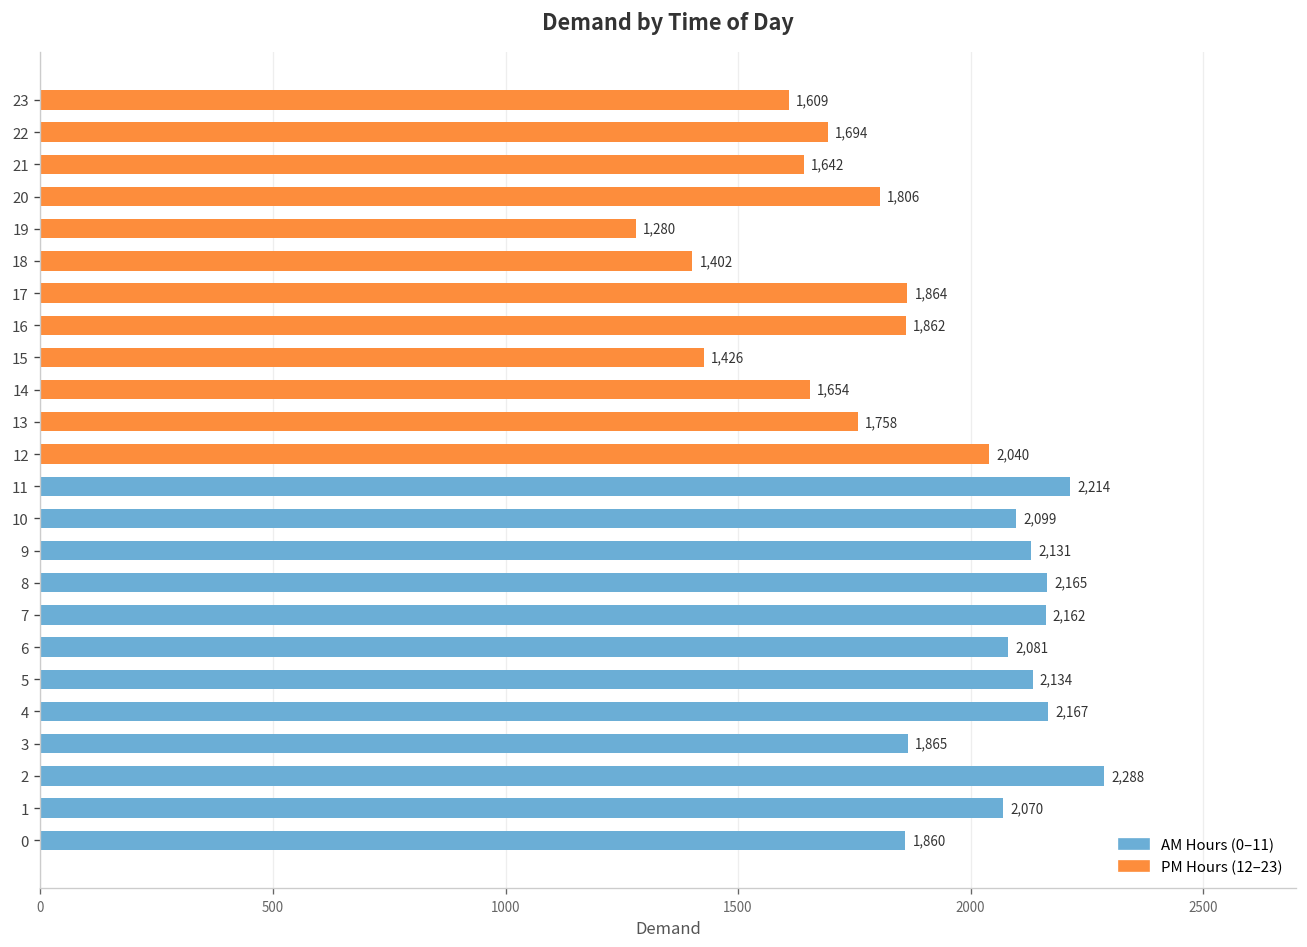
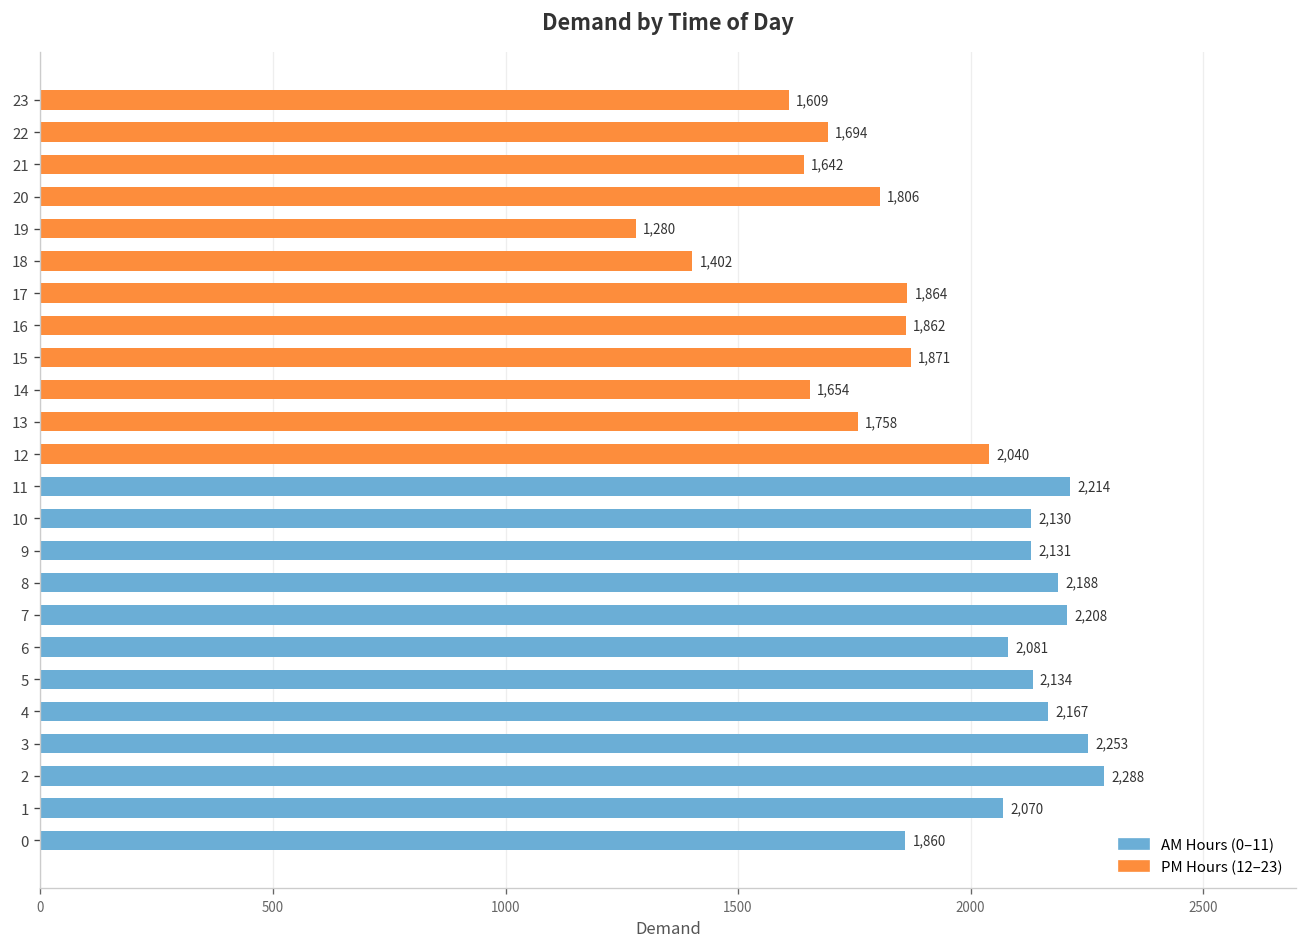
  {
    "AM Hours (0–11)": {
      "11": "2,214",
-     "10": "2,099",
+     "10": "2,130",
      "9": "2,131",
-     "8": "2,165",
-     "7": "2,162",
+     "8": "2,188",
+     "7": "2,208",
      "6": "2,081",
      "5": "2,134",
      "4": "2,167",
-     "3": "1,865",
+     "3": "2,253",
      "2": "2,288",
      "1": "2,070",
      "0": "1,860"
    },
    "PM Hours (12–23)": {
      "23": "1,609",
      "22": "1,694",
      "21": "1,642",
      "20": "1,806",
      "19": "1,280",
      "18": "1,402",
      "17": "1,864",
      "16": "1,862",
-     "15": "1,426",
+     "15": "1,871",
      "14": "1,654",
      "13": "1,758",
      "12": "2,040"
    }
  }
